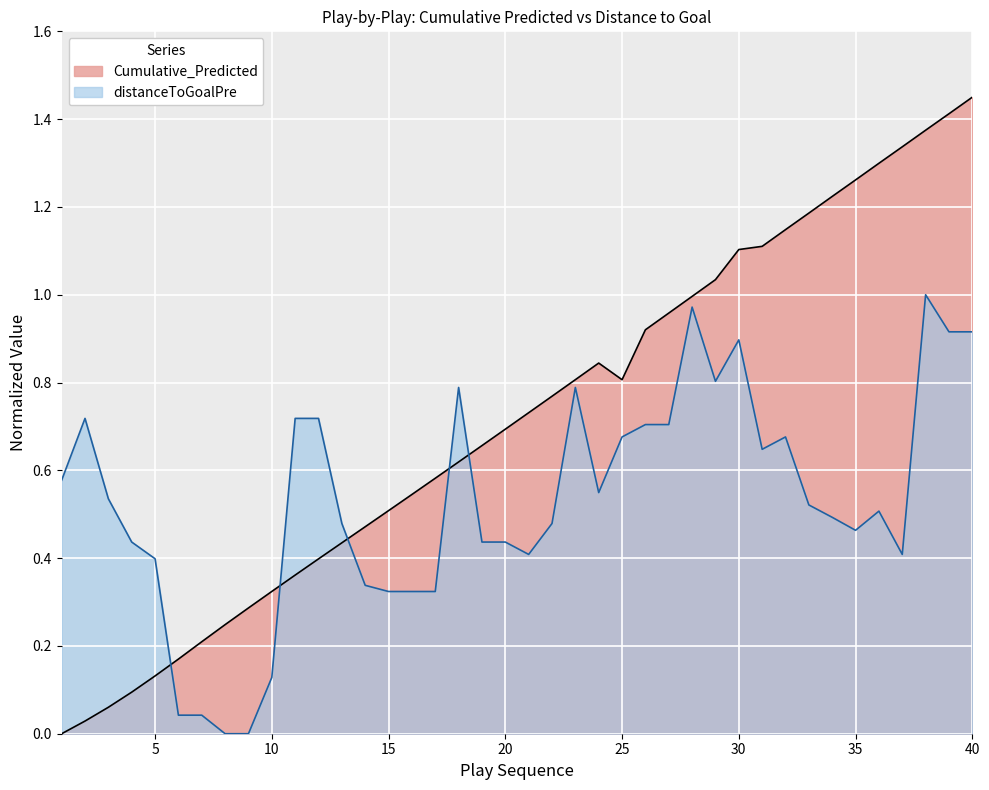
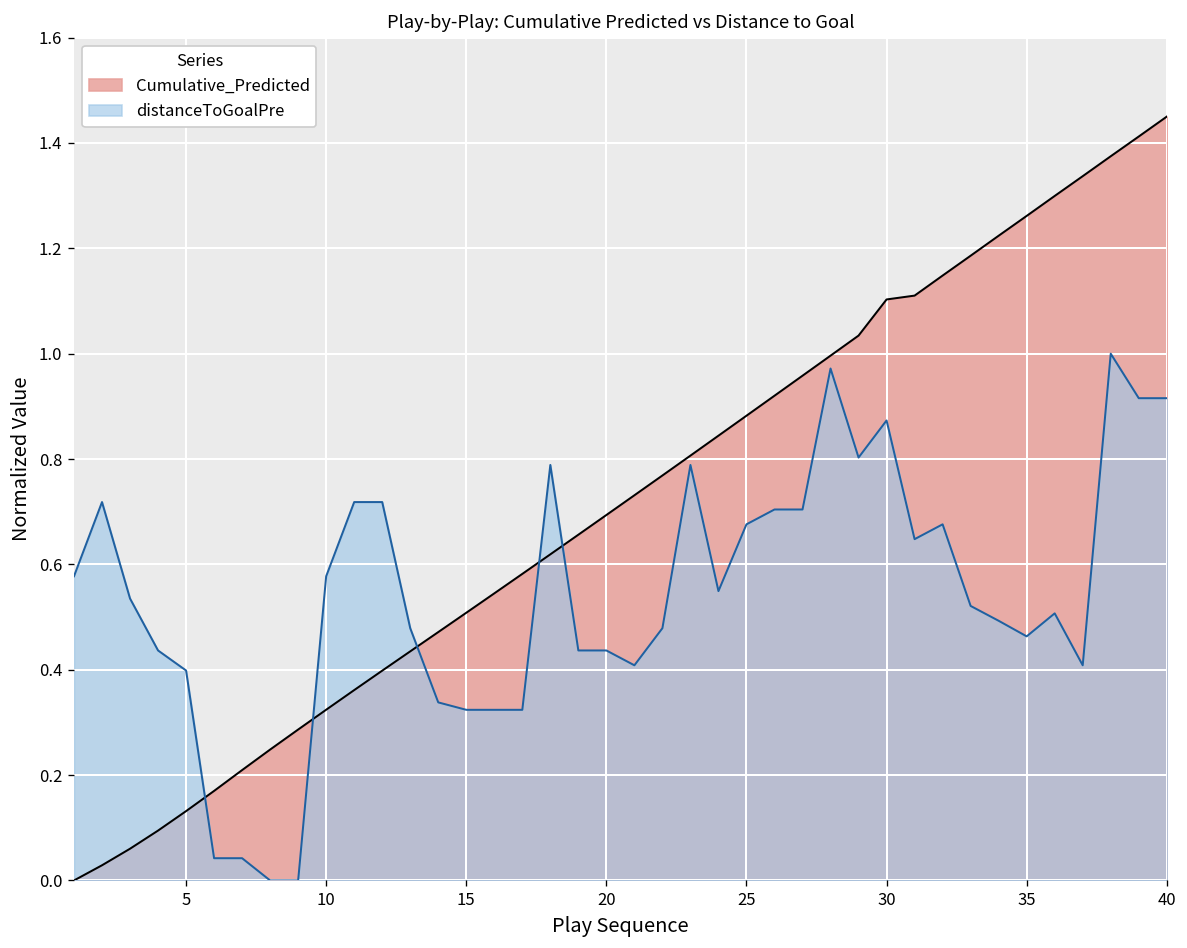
  {
    "Cumulative_Predicted": {
      "5": 0.13,
      "10": 0.32,
      "15": 0.51,
      "20": 0.69,
-     "25": 0.81,
+     "25": 0.88,
      "30": 1.10,
      "35": 1.26,
      "40": 1.45
    },
    "distanceToGoalPre": {
      "5": 0.40,
-     "10": 0.13,
+     "10": 0.58,
      "15": 0.32,
      "20": 0.44,
      "25": 0.68,
-     "30": 0.90,
+     "30": 0.87,
      "35": 0.46,
      "40": 0.92
    }
  }
